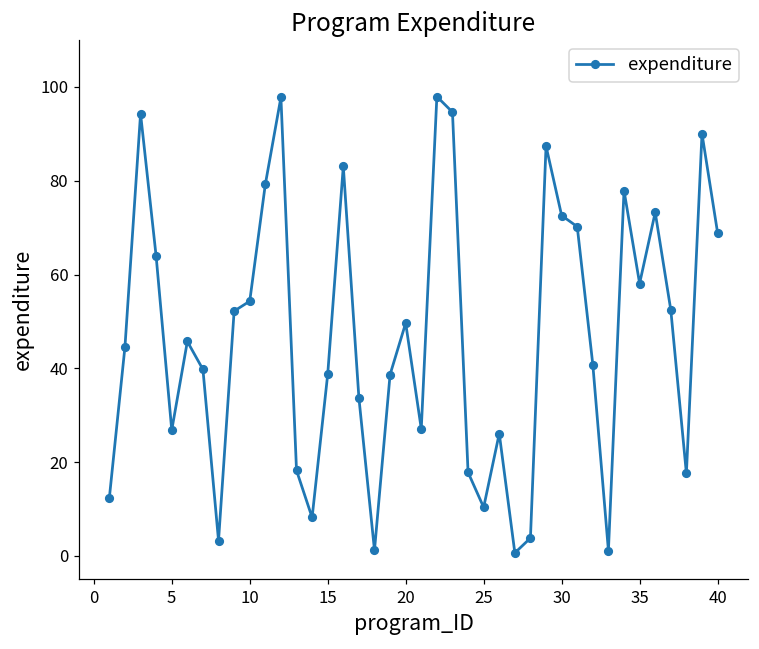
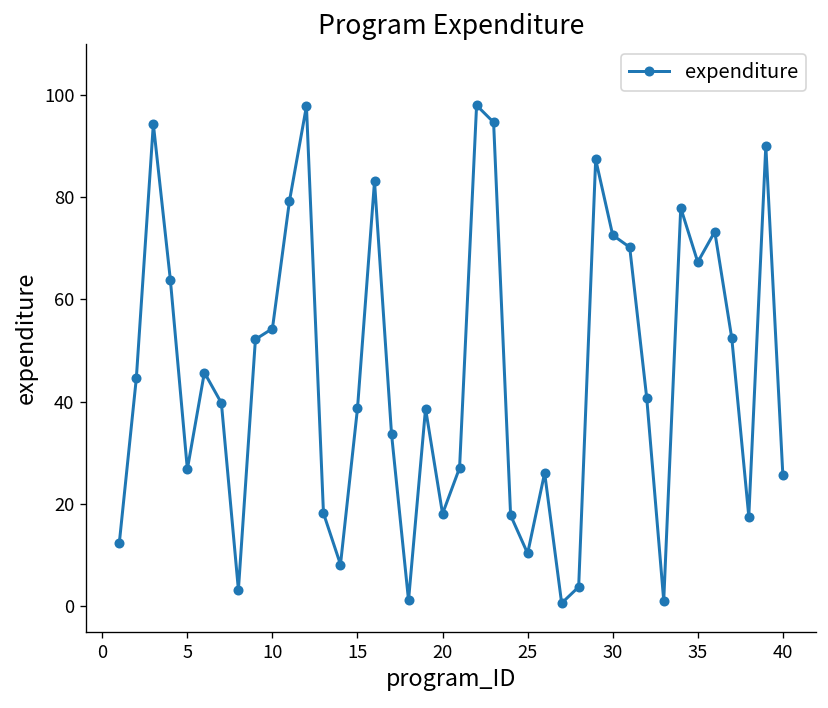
  {
    "5": 27,
    "10": 54,
    "15": 39,
-   "20": 50,
+   "20": 18,
    "25": 10,
    "30": 73,
-   "35": 58,
-   "40": 69
+   "35": 67,
+   "40": 26
  }
